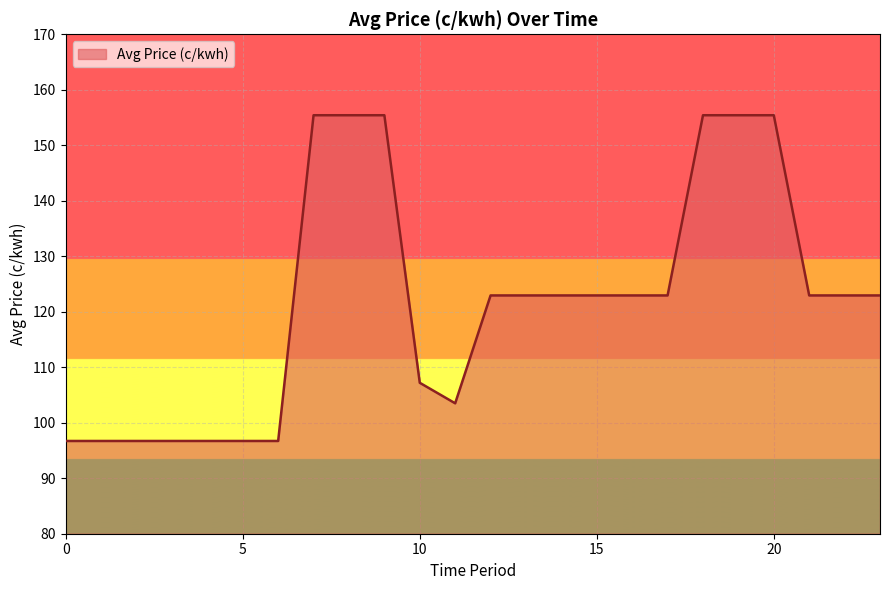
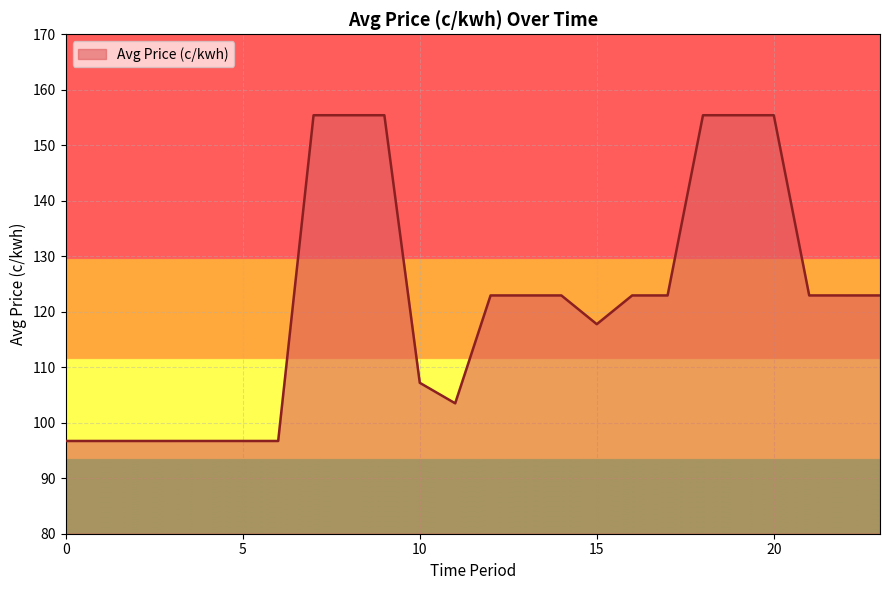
  {
    "0": 97,
    "5": 97,
    "10": 107,
-   "15": 123,
+   "15": 118,
    "20": 155
  }
